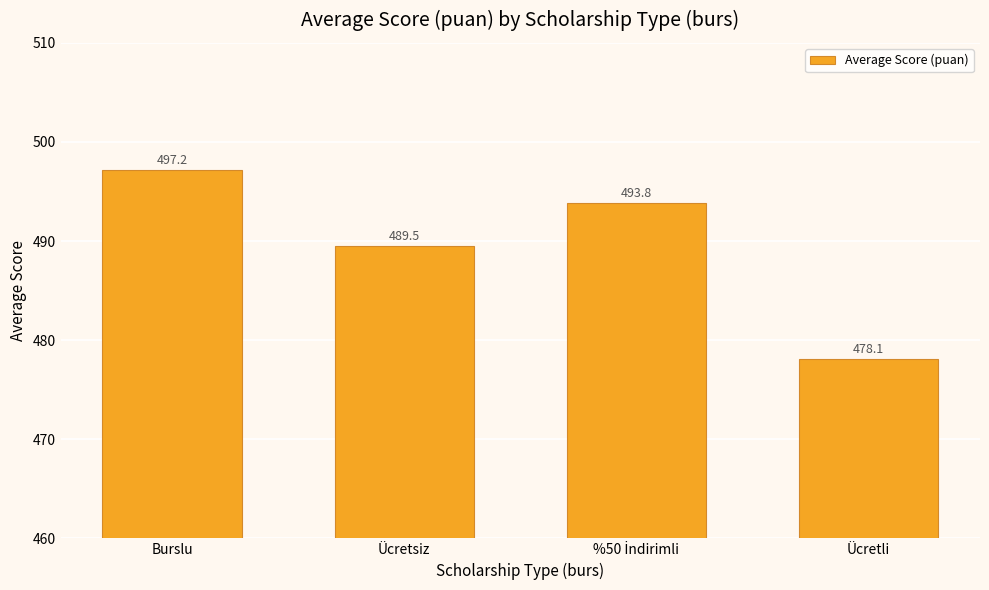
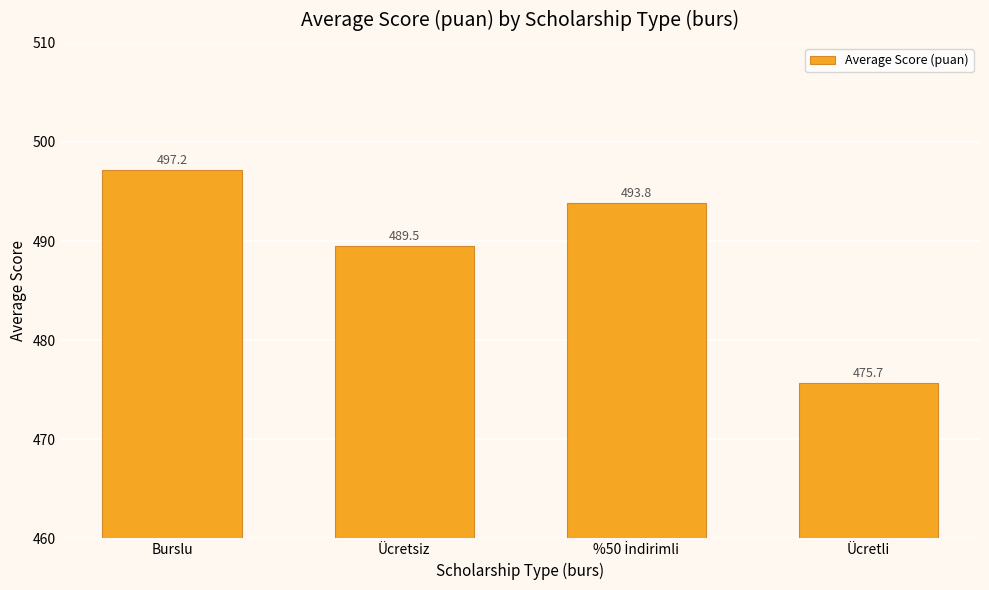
  {
    "Burslu": 497.2,
    "Ücretsiz": 489.5,
    "%50 İndirimli": 493.8,
-   "Ücretli": 478.1
+   "Ücretli": 475.7
  }
